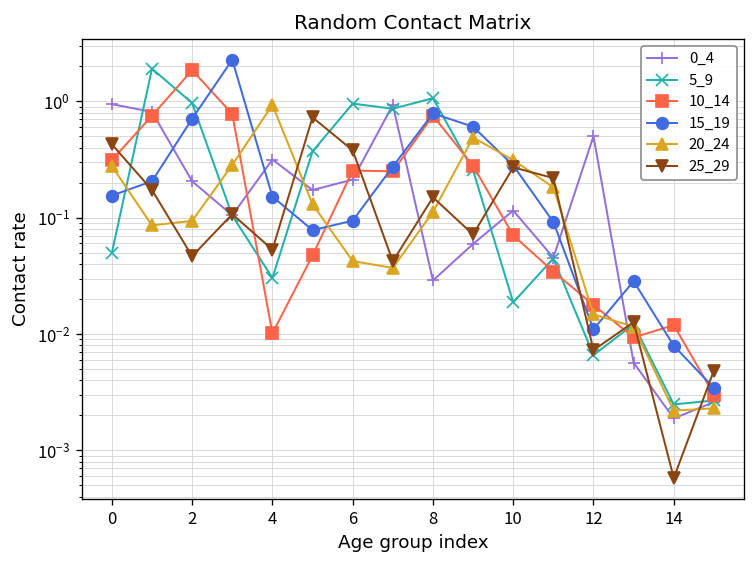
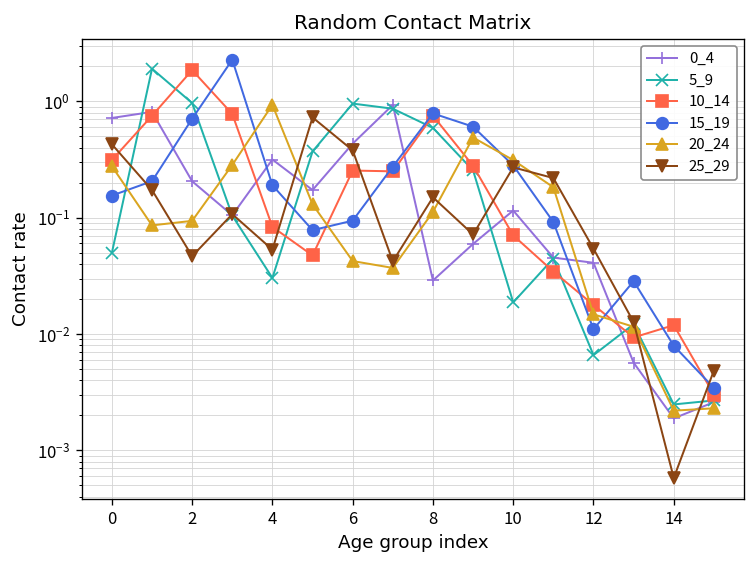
  {
    "0_4": {
-     "0": 0.9,
+     "0": 0.7,
      "2": 0.21,
      "4": 0.32,
-     "6": 0.21,
+     "6": 0.4,
      "8": 0.029,
      "10": 0.12,
-     "12": 0.5,
+     "12": 0.041,
      "14": 0.0019
    },
    "5_9": {
      "0": 0.05,
      "2": 1.0,
      "4": 0.030,
      "6": 1.0,
-     "8": 1.1,
+     "8": 0.6,
      "10": 0.019,
      "12": 0.007,
      "14": 0.0025
    },
    "10_14": {
      "0": 0.31,
      "2": 1.9,
-     "4": 0.010,
+     "4": 0.08,
      "6": 0.25,
      "10": 0.07,
      "12": 0.018,
      "14": 0.012
    },
    "15_19": {
      "0": 0.15,
      "2": 0.7,
-     "4": 0.15,
+     "4": 0.19,
      "6": 0.09,
      "12": 0.011,
      "14": 0.008
    },
    "20_24": {
      "0": 0.28,
      "2": 0.09,
      "4": 0.9,
      "6": 0.04,
      "8": 0.11,
      "10": 0.31,
      "12": 0.015,
      "14": 0.0022
    },
    "25_29": {
      "0": 0.4,
      "2": 0.05,
      "4": 0.05,
      "6": 0.38,
      "8": 0.15,
-     "12": 0.007,
+     "12": 0.05,
      "14": 0.0006
    }
  }
